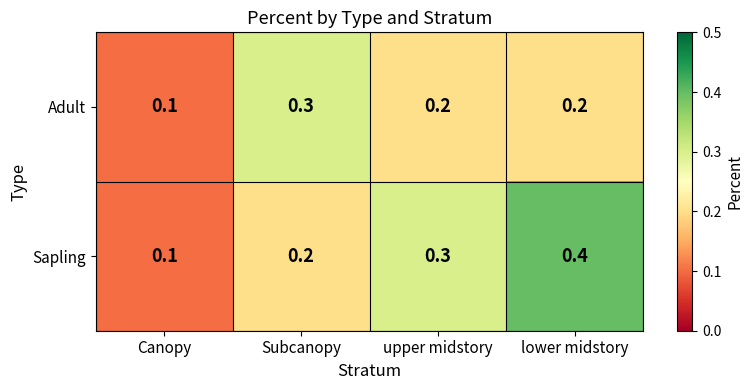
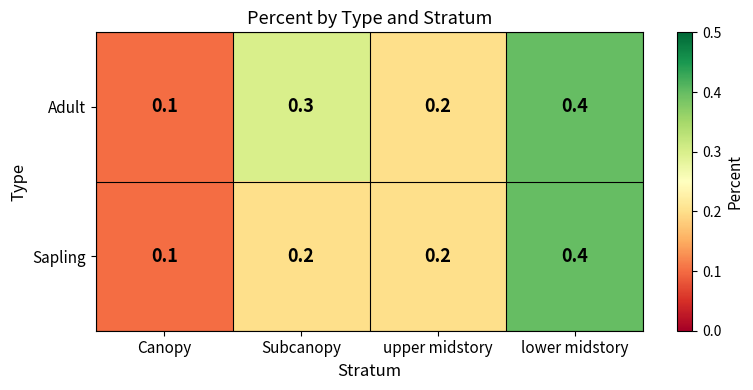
  {
    "Adult": {
      "Canopy": 0.1,
      "Subcanopy": 0.3,
      "upper midstory": 0.2,
-     "lower midstory": 0.2
+     "lower midstory": 0.4
    },
    "Sapling": {
      "Canopy": 0.1,
      "Subcanopy": 0.2,
-     "upper midstory": 0.3,
+     "upper midstory": 0.2,
      "lower midstory": 0.4
    }
  }
